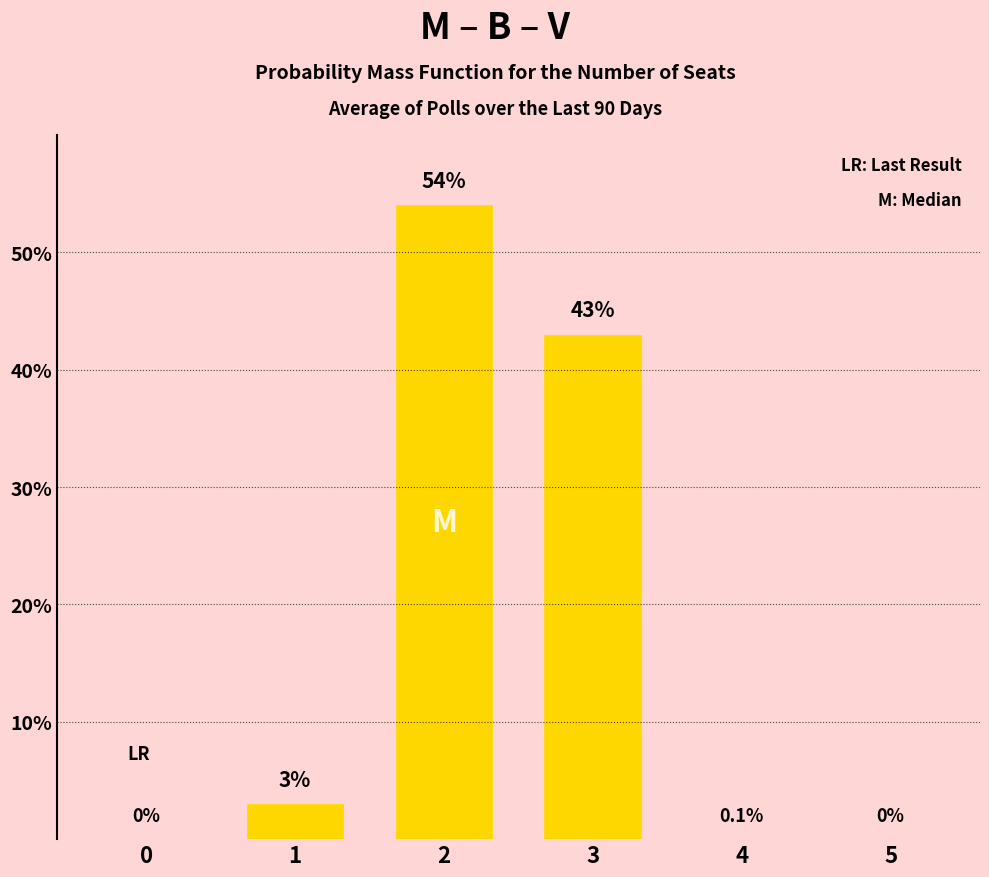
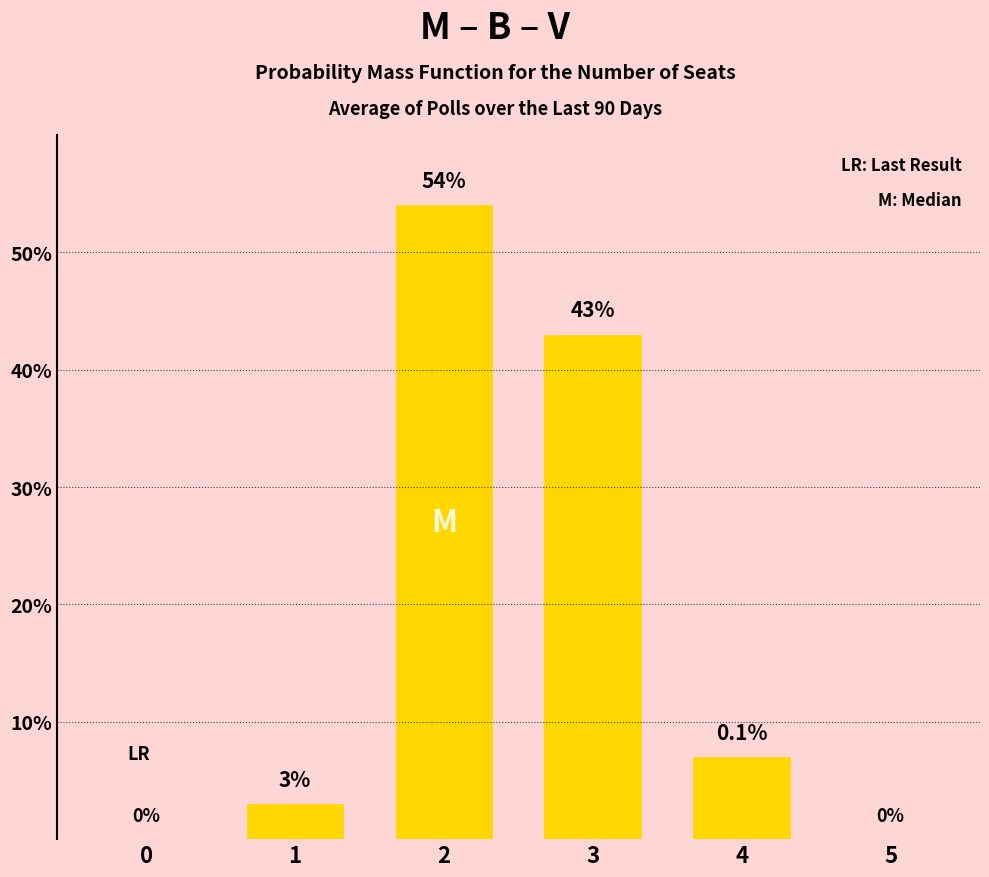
  {
-   "4": "0%"
+   "4": "7%"
  }
